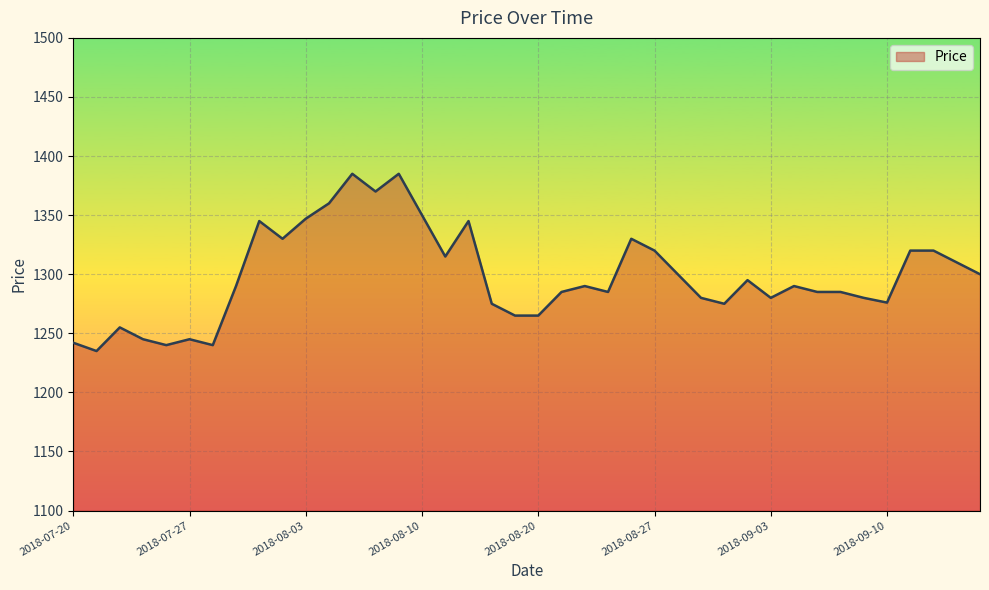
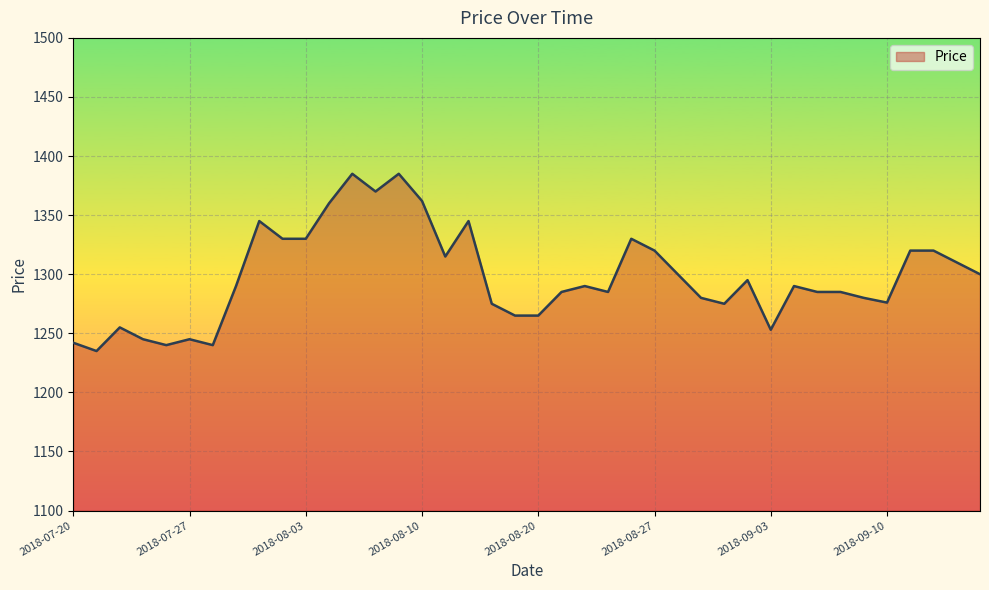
  {
    "2018-07-20": 1242,
    "2018-07-27": 1245,
-   "2018-08-03": 1347,
-   "2018-08-10": 1350,
+   "2018-08-03": 1330,
+   "2018-08-10": 1362,
    "2018-08-20": 1265,
    "2018-08-27": 1320,
-   "2018-09-03": 1280,
+   "2018-09-03": 1253,
    "2018-09-10": 1276
  }
